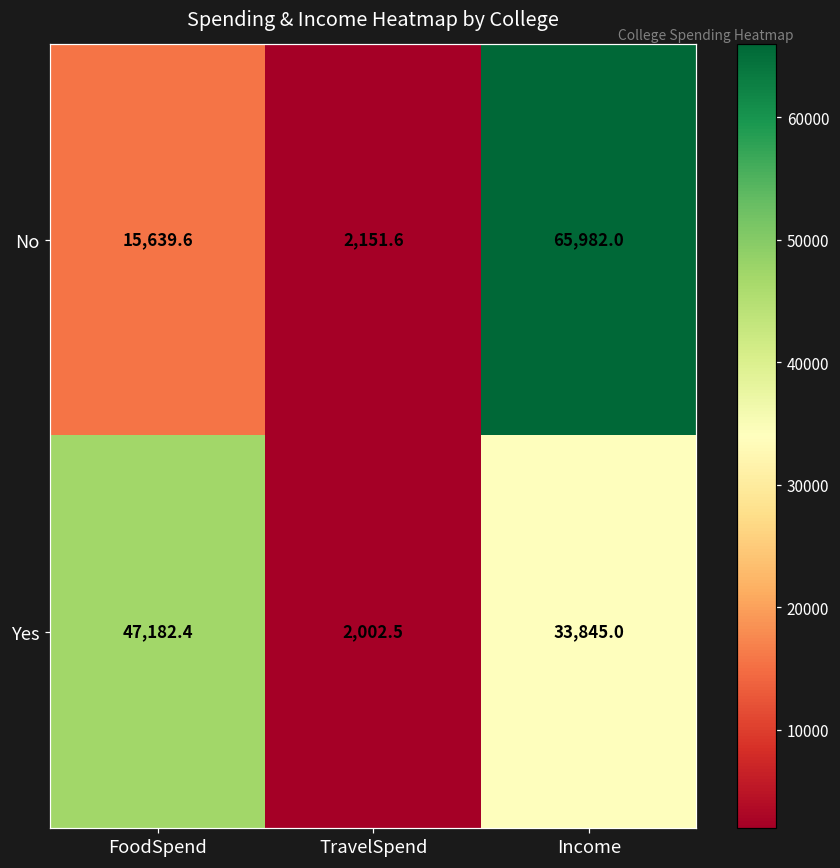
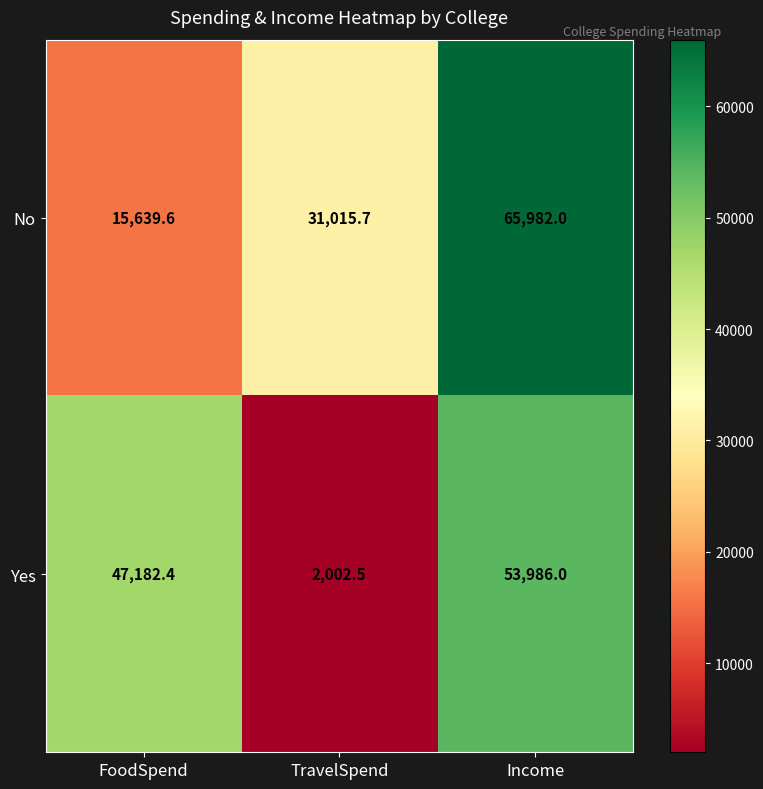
  {
    "No": {
      "FoodSpend": "15,639.6",
-     "TravelSpend": "2,151.6",
+     "TravelSpend": "31,015.7",
      "Income": "65,982.0"
    },
    "Yes": {
      "FoodSpend": "47,182.4",
      "TravelSpend": "2,002.5",
-     "Income": "33,845.0"
+     "Income": "53,986.0"
    }
  }
